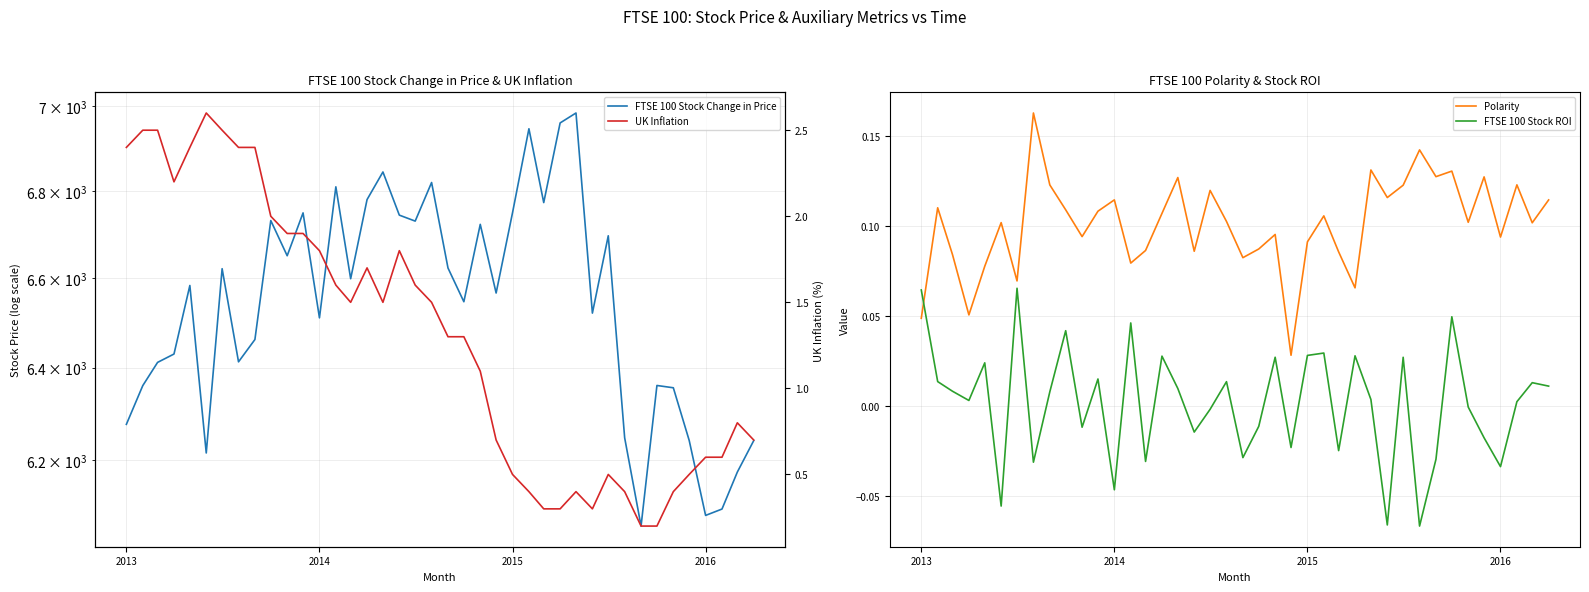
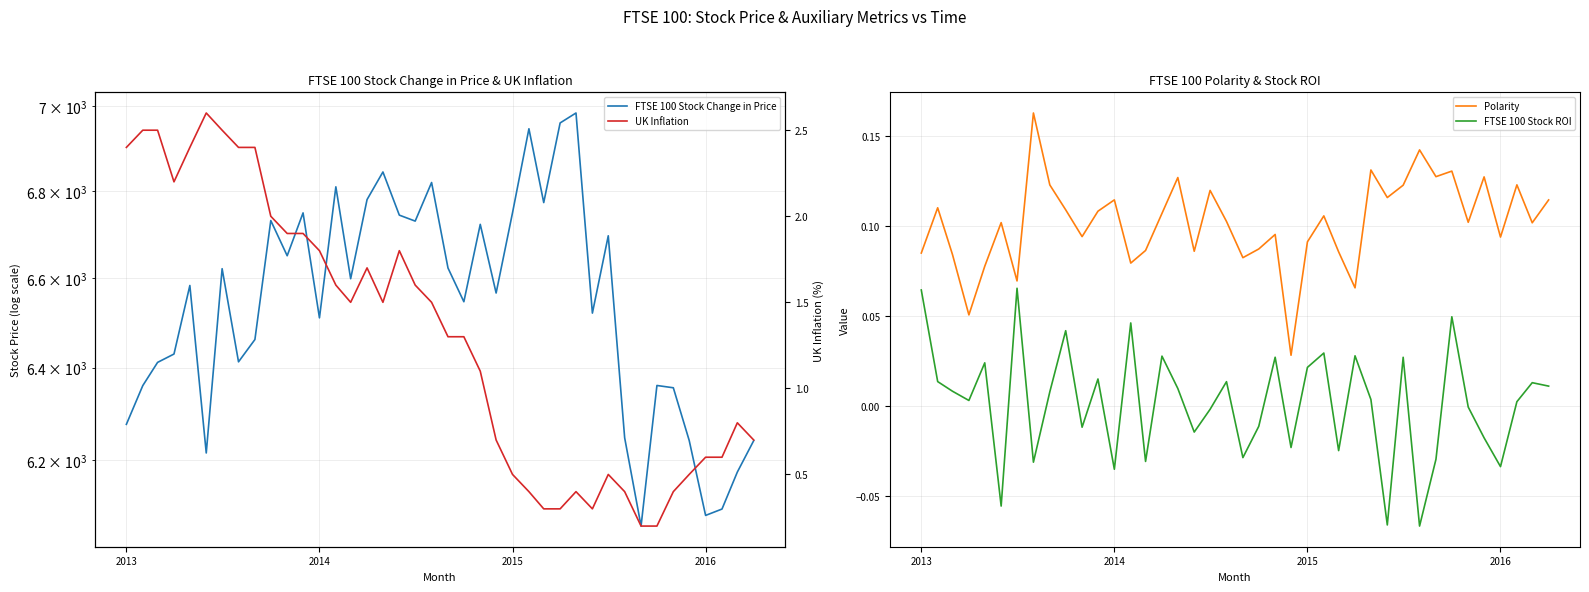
  {
    "FTSE 100 Polarity & Stock ROI": {
      "Polarity": {
-       "2013": 0.049,
+       "2013": 0.085,
        "2014": 0.114,
        "2015": 0.091,
        "2016": 0.094
      },
      "FTSE 100 Stock ROI": {
        "2013": 0.064,
-       "2014": -0.047,
-       "2015": 0.028,
+       "2014": -0.035,
+       "2015": 0.021,
        "2016": -0.034
      }
    }
  }
